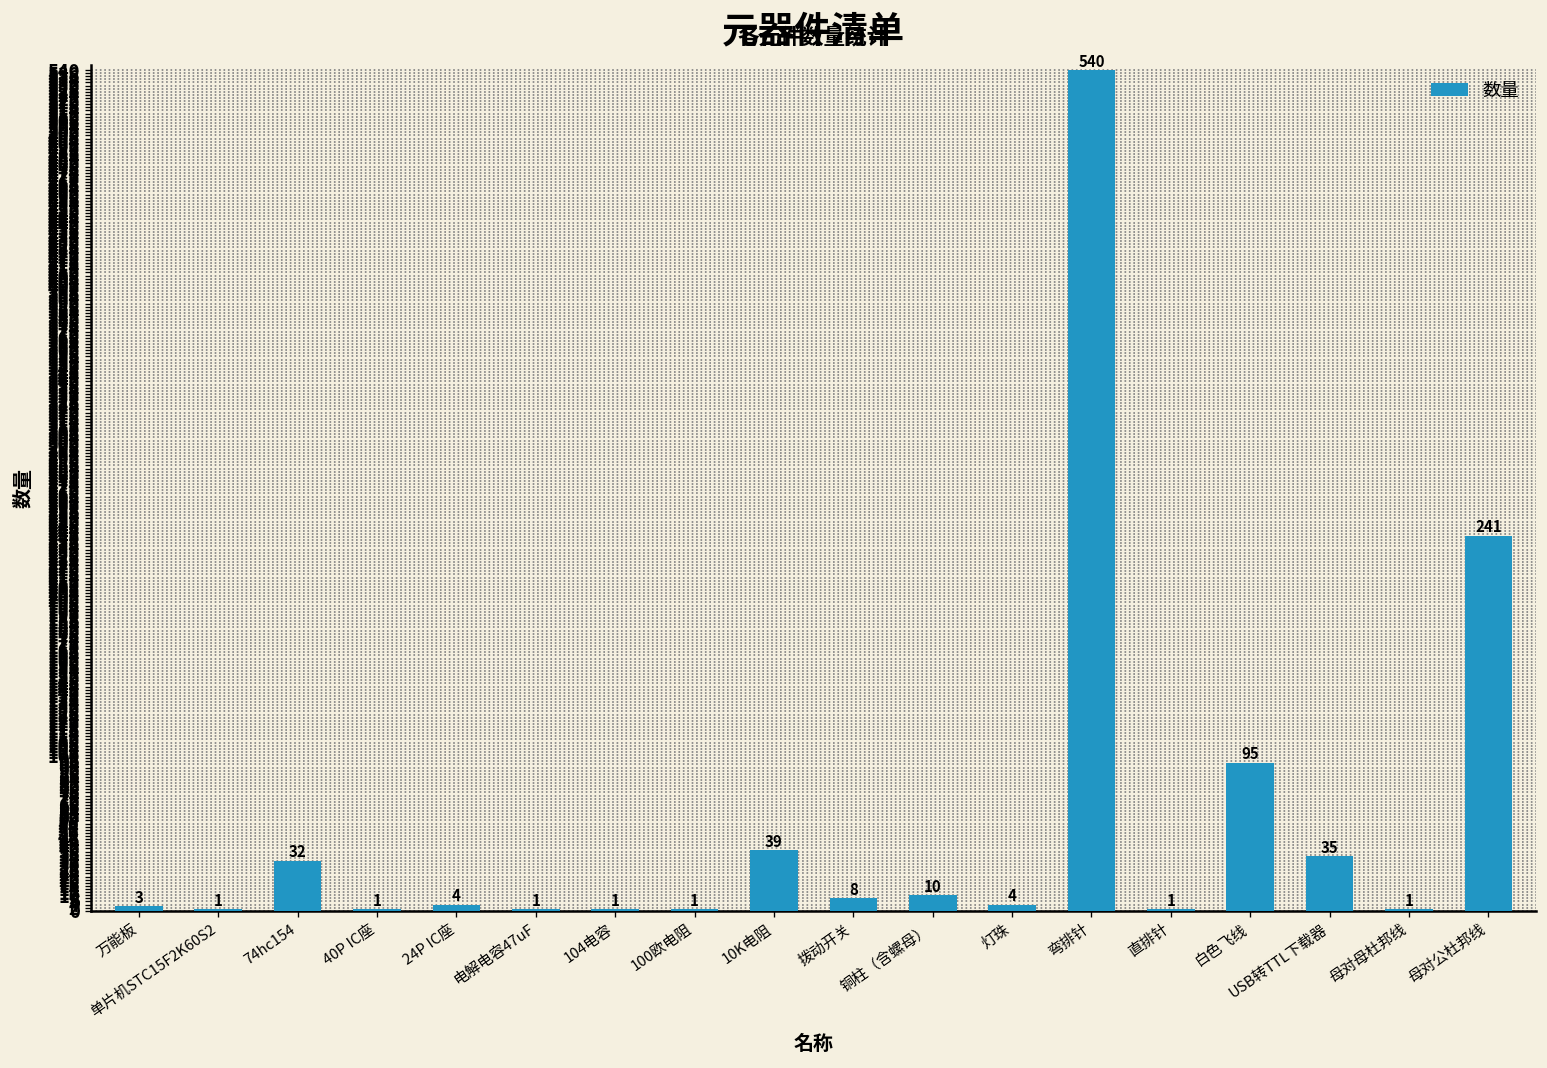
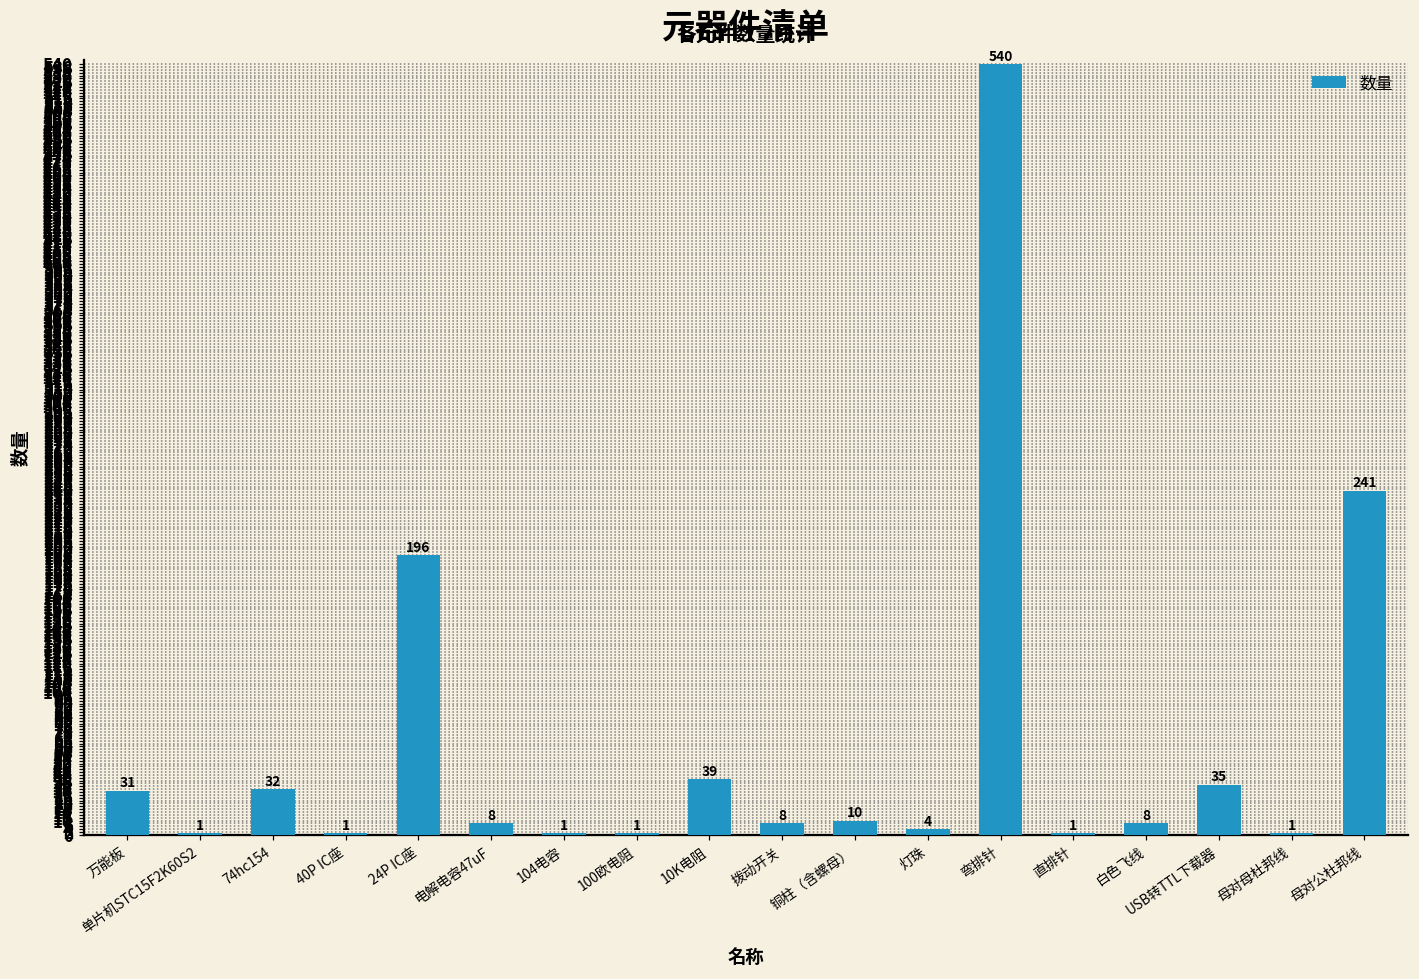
  {
-   "万能板": 3,
+   "万能板": 31,
    "单片机STC15F2K60S2": 1,
    "74hc154": 32,
    "40P IC座": 1,
-   "24P IC座": 4,
-   "电解电容47uF": 1,
+   "24P IC座": 196,
+   "电解电容47uF": 8,
    "104电容": 1,
    "100欧电阻": 1,
    "10K电阻": 39,
    "拨动开关": 8,
    "铜柱（含螺母）": 10,
    "灯珠": 4,
    "弯排针": 540,
    "直排针": 1,
-   "白色飞线": 95,
+   "白色飞线": 8,
    "USB转TTL下载器": 35,
    "母对母杜邦线": 1,
    "母对公杜邦线": 241
  }
